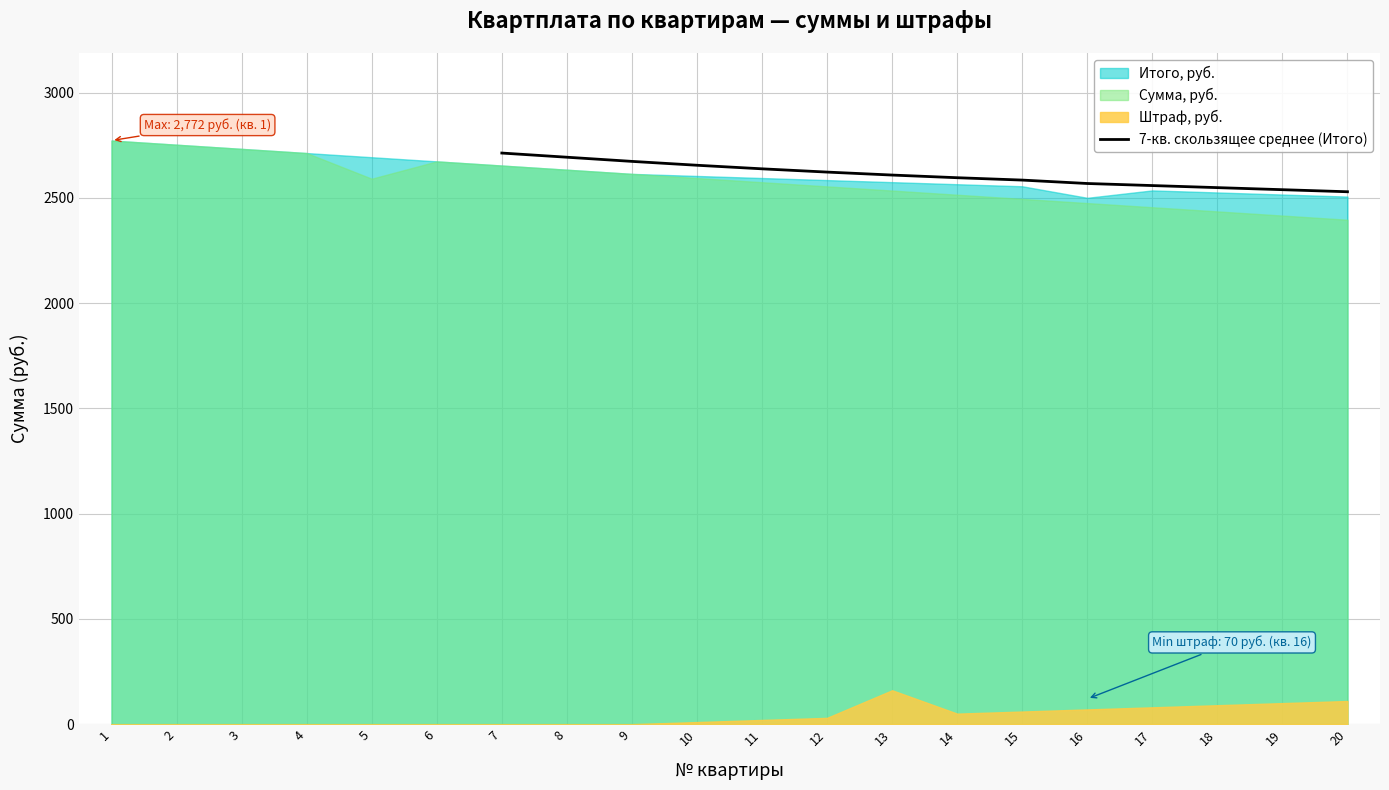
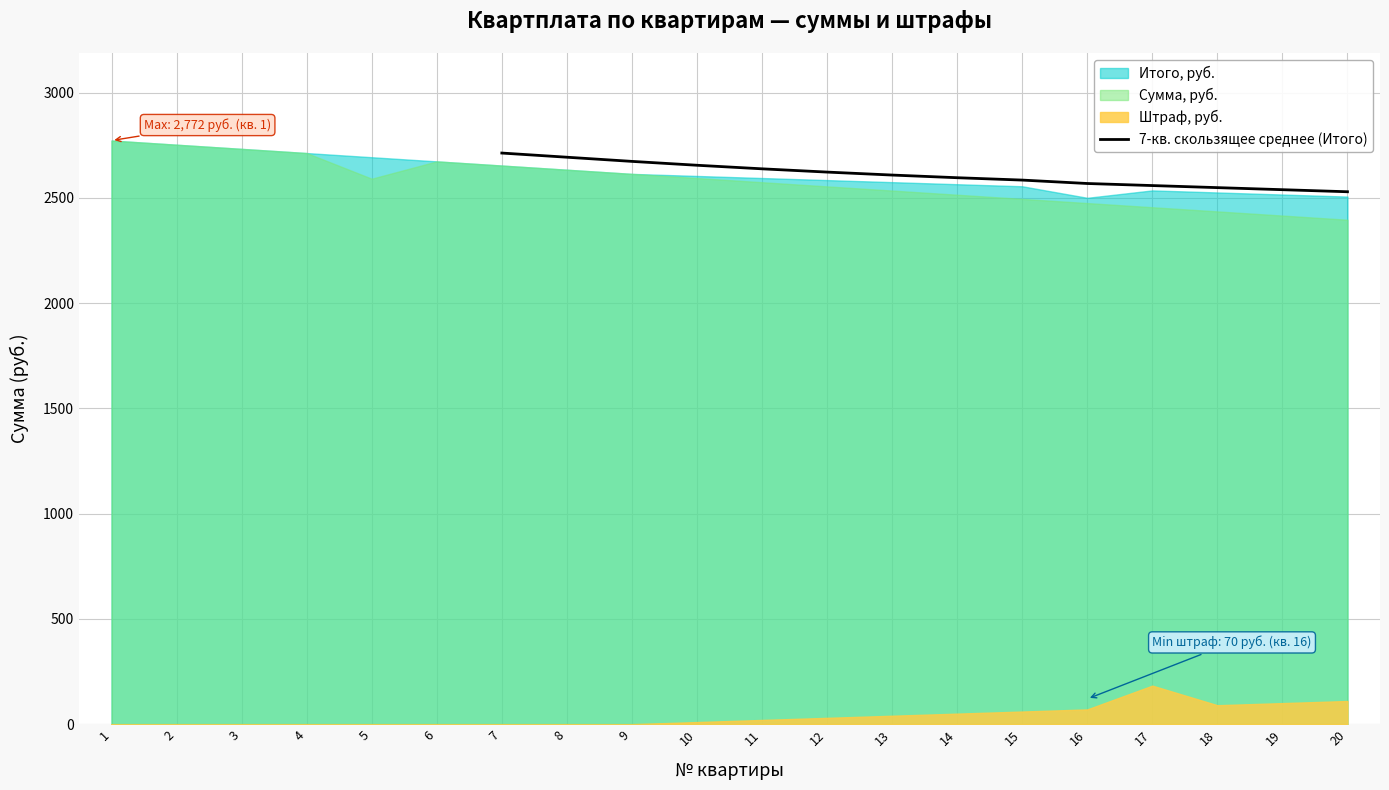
  {
    "Итого, руб.": {
      "5": 2690,
      "11": 2590,
      "12": 2580,
      "13": 2570,
      "14": 2560,
      "15": 2550,
      "16": 2500,
      "17": 2540,
      "18": 2530,
      "19": 2520,
      "20": 2510
    },
    "7-кв. скользящее среднее (Итого)": {
      "7": 2710,
      "8": 2690,
      "9": 2670,
      "10": 2650,
      "11": 2640,
      "12": 2620,
      "13": 2610,
      "14": 2600,
      "15": 2580,
      "16": 2570,
      "17": 2560,
      "18": 2550,
      "19": 2540,
      "20": 2530
    },
    "Сумма, руб.": {
      "5": 2590,
      "11": 2570,
      "12": 2550,
      "13": 2530,
      "14": 2510,
      "15": 2490,
      "16": 2480,
      "17": 2460,
      "18": 2440,
      "19": 2420,
      "20": 2400
    },
    "Штраф, руб.": {
      "1": 0,
      "2": 0,
      "3": 0,
      "4": 0,
      "5": 0,
      "6": 0,
      "7": 0,
      "8": 0,
      "9": 0,
      "11": 20,
      "12": 30,
-     "13": 160,
+     "13": 40,
      "14": 50,
      "15": 60,
      "16": 70,
-     "17": 80,
+     "17": 180,
      "18": 90,
      "20": 110
    }
  }
